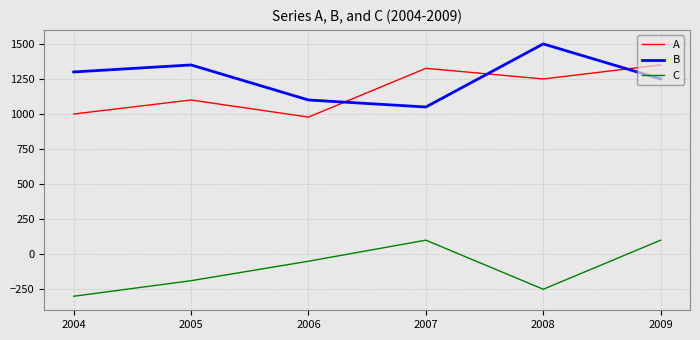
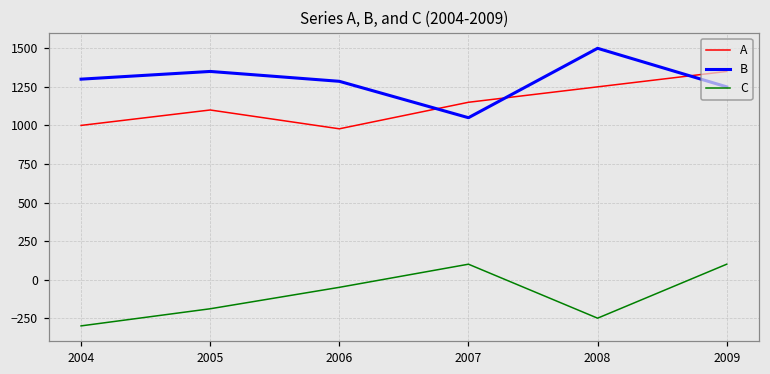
  {
    "A": {
      "2004": 1000,
      "2005": 1100,
      "2006": 980,
-     "2007": 1330,
+     "2007": 1150,
      "2008": 1250
    },
    "B": {
      "2004": 1300,
      "2005": 1350,
-     "2006": 1100,
+     "2006": 1290,
      "2007": 1050,
      "2008": 1500
    },
    "C": {
      "2004": -300,
      "2005": -190,
      "2006": -50,
      "2007": 100,
      "2008": -250,
      "2009": 100
    }
  }
